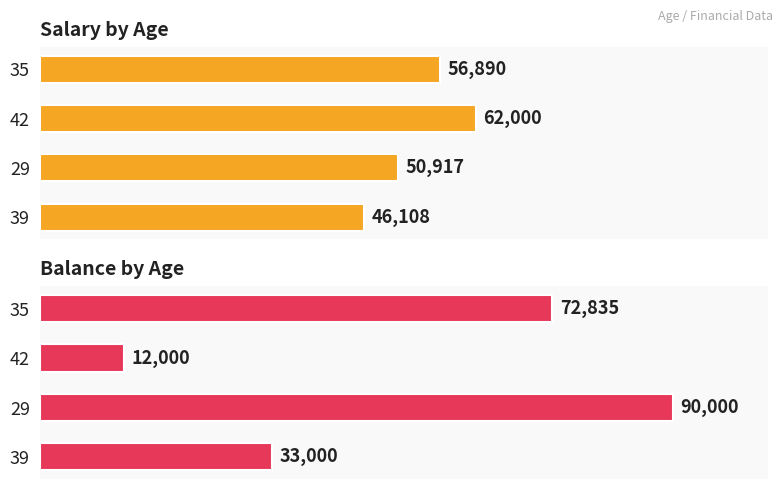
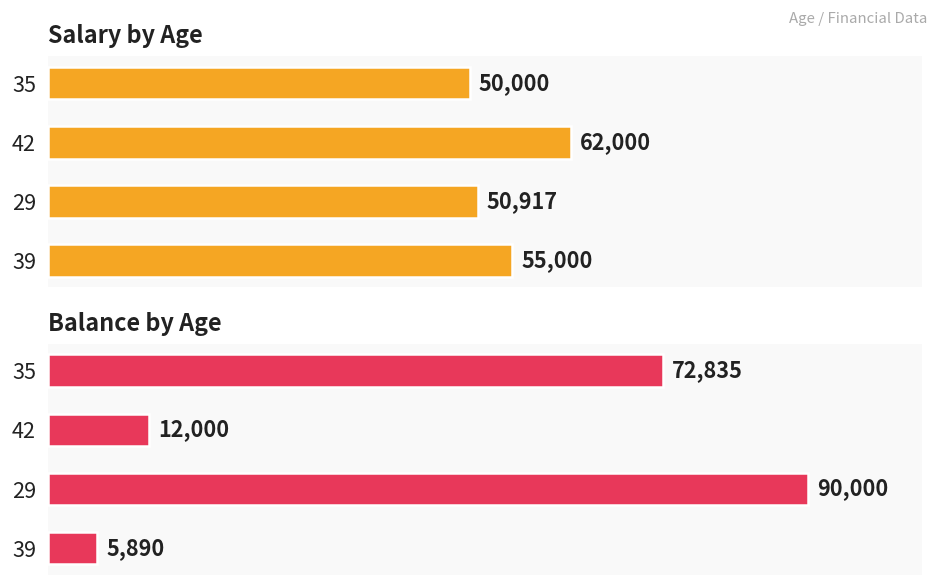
  {
    "Salary by Age": {
-     "35": "56,890",
+     "35": "50,000",
      "42": "62,000",
      "29": "50,917",
-     "39": "46,108"
+     "39": "55,000"
    },
    "Balance by Age": {
      "35": "72,835",
      "42": "12,000",
      "29": "90,000",
-     "39": "33,000"
+     "39": "5,890"
    }
  }
